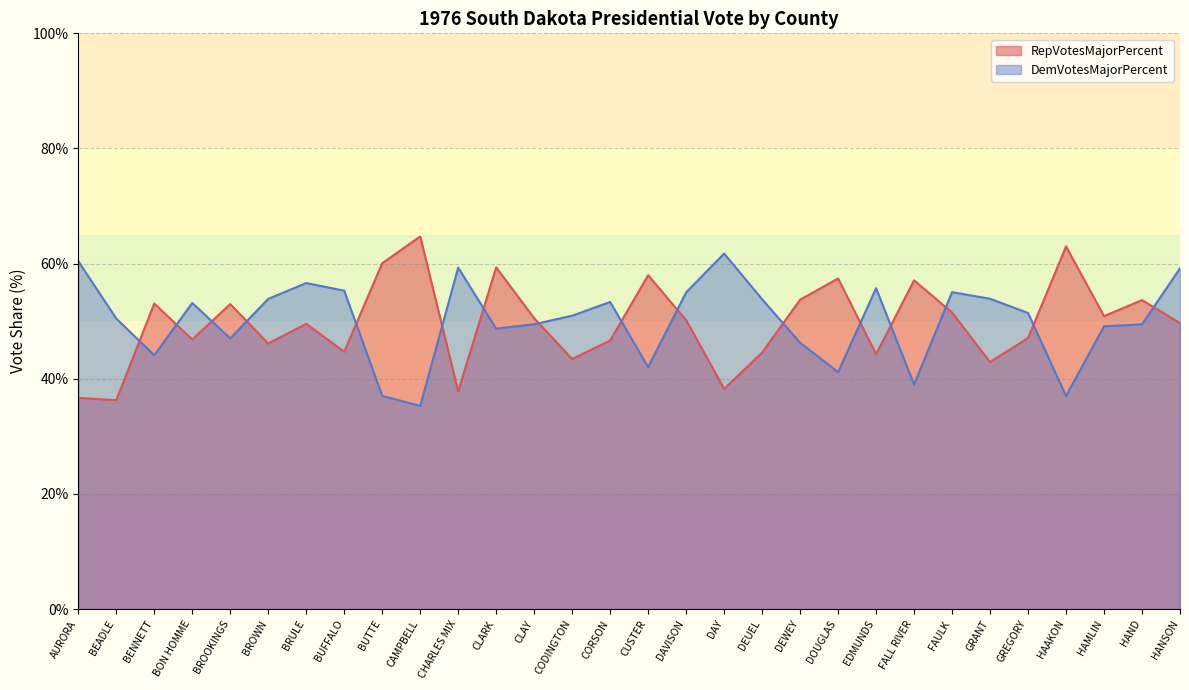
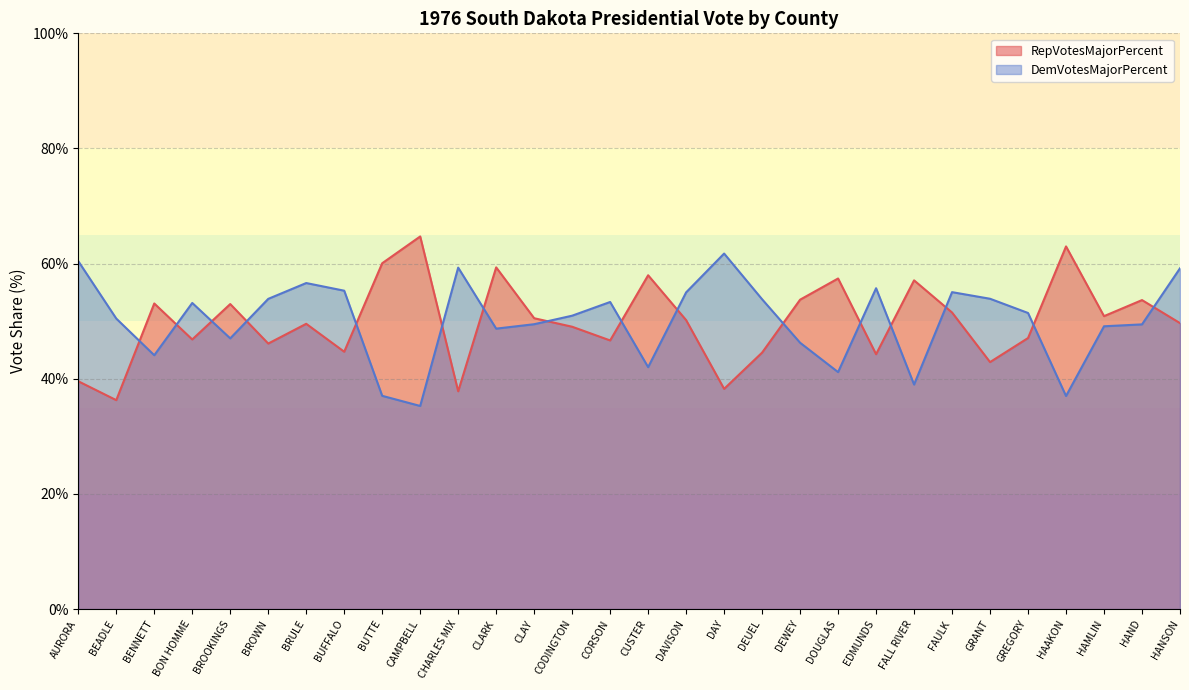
  {
    "RepVotesMajorPercent": {
-     "AURORA": "37%",
+     "AURORA": "40%",
      "BEADLE": "36%",
      "BENNETT": "53%",
      "BON HOMME": "47%",
      "BROOKINGS": "53%",
      "BROWN": "46%",
      "BRULE": "50%",
      "BUFFALO": "45%",
      "BUTTE": "60%",
      "CAMPBELL": "65%",
      "CHARLES MIX": "38%",
      "CLARK": "59%",
      "CLAY": "51%",
-     "CODINGTON": "43%",
+     "CODINGTON": "49%",
      "CORSON": "47%",
      "CUSTER": "58%",
      "DAVISON": "50%",
      "DAY": "38%",
      "DEUEL": "45%",
      "DEWEY": "54%",
      "DOUGLAS": "57%",
      "EDMUNDS": "44%",
      "FALL RIVER": "57%",
      "FAULK": "52%",
      "GRANT": "43%",
      "GREGORY": "47%",
      "HAAKON": "63%",
      "HAMLIN": "51%",
      "HAND": "54%",
      "HANSON": "50%"
    },
    "DemVotesMajorPercent": {
      "AURORA": "60%",
      "BEADLE": "50%",
      "BENNETT": "44%",
      "BON HOMME": "53%",
      "BROOKINGS": "47%",
      "BROWN": "54%",
      "BRULE": "57%",
      "BUFFALO": "55%",
      "BUTTE": "37%",
      "CAMPBELL": "35%",
      "CHARLES MIX": "59%",
      "CLARK": "49%",
      "CLAY": "49%",
      "CODINGTON": "51%",
      "CORSON": "53%",
      "CUSTER": "42%",
      "DAVISON": "55%",
      "DAY": "62%",
      "DEUEL": "54%",
      "DEWEY": "46%",
      "DOUGLAS": "41%",
      "EDMUNDS": "56%",
      "FALL RIVER": "39%",
      "FAULK": "55%",
      "GRANT": "54%",
      "GREGORY": "51%",
      "HAAKON": "37%",
      "HAMLIN": "49%",
      "HAND": "49%",
      "HANSON": "59%"
    }
  }
